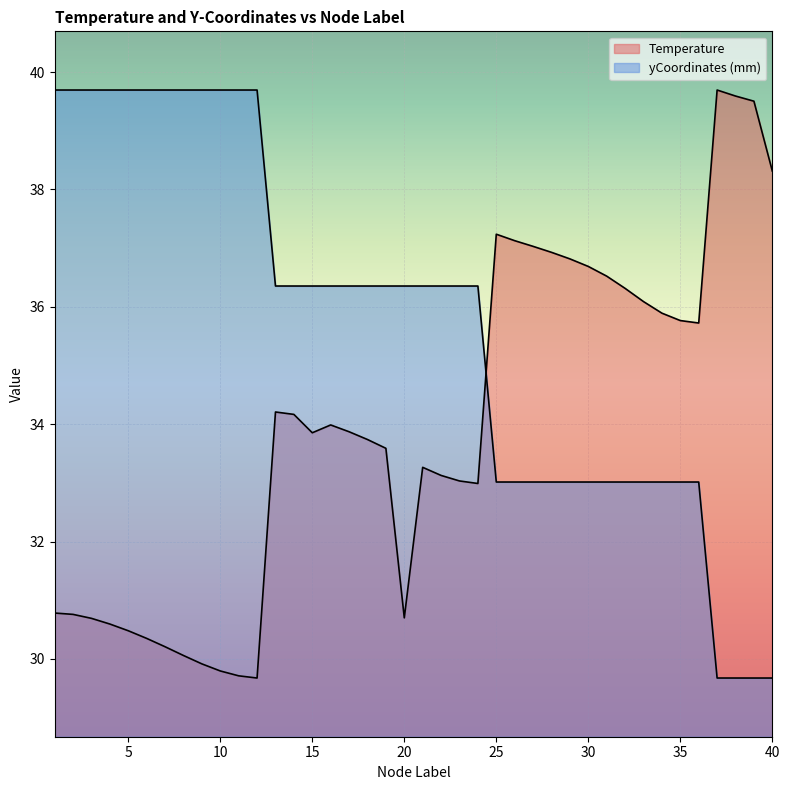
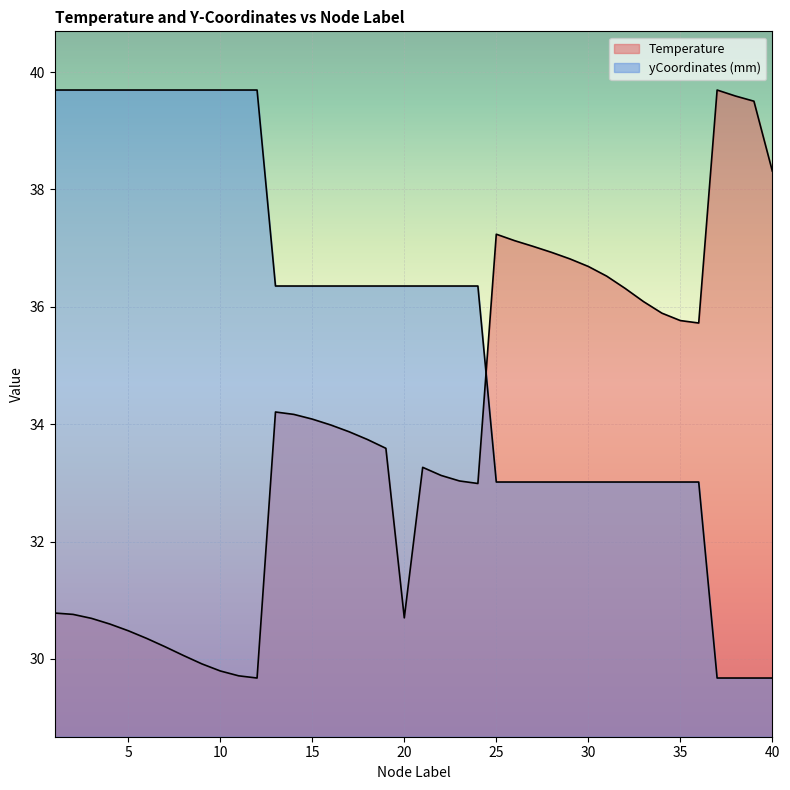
  {
    "Temperature": {
      "5": 30.5,
      "10": 29.8,
-     "15": 33.9,
+     "15": 34.1,
      "20": 30.7,
      "25": 37.2,
      "30": 36.7,
      "35": 35.8,
      "40": 38.3
    },
    "yCoordinates (mm)": {
      "5": 39.7,
      "10": 39.7,
      "15": 36.4,
      "20": 36.4,
      "25": 33.0,
      "30": 33.0,
      "35": 33.0,
      "40": 29.7
    }
  }
